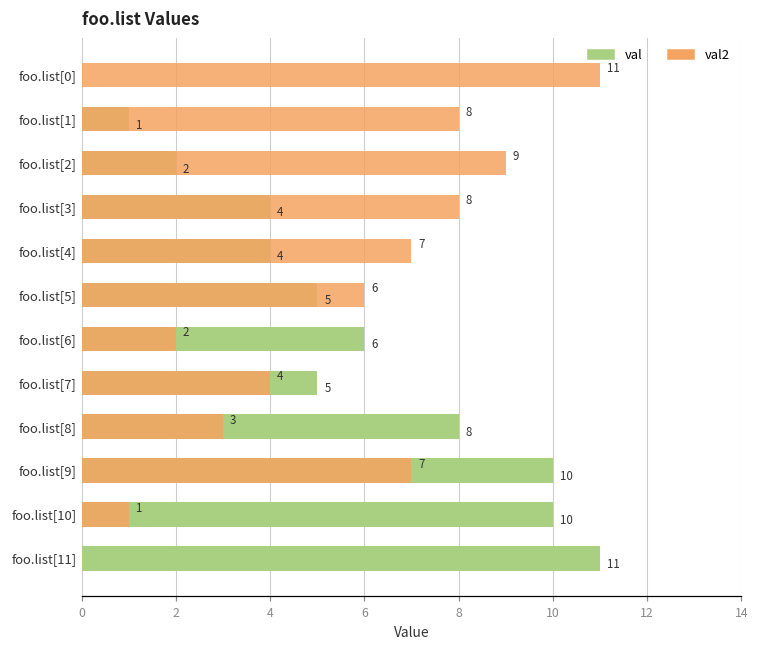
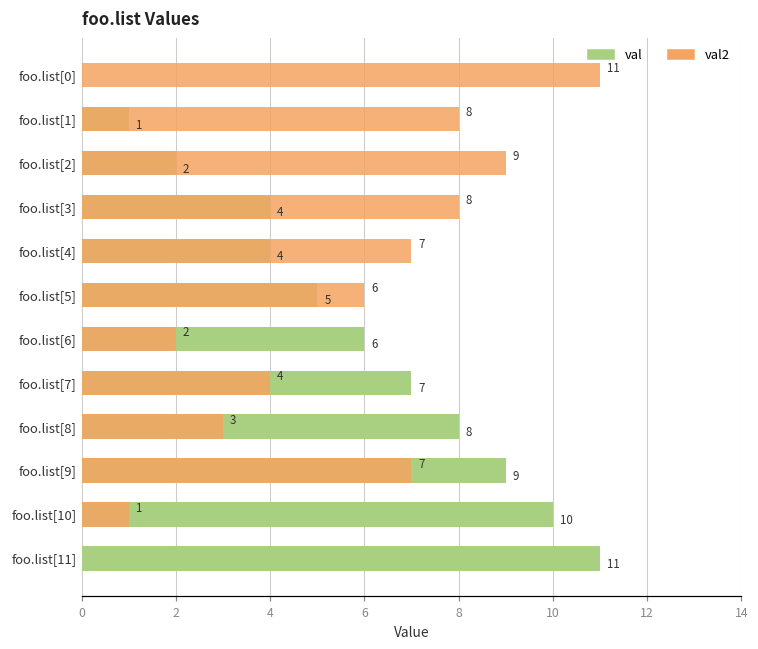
  {
    "val": {
      "foo.list[6]": 6,
-     "foo.list[7]": 5,
+     "foo.list[7]": 7,
      "foo.list[8]": 8,
-     "foo.list[9]": 10,
+     "foo.list[9]": 9,
      "foo.list[10]": 10,
      "foo.list[11]": 11
    },
    "val2": {
      "foo.list[0]": 11,
      "foo.list[1]": 8,
      "foo.list[2]": 9,
      "foo.list[3]": 8,
      "foo.list[4]": 7,
      "foo.list[5]": 6
    }
  }
